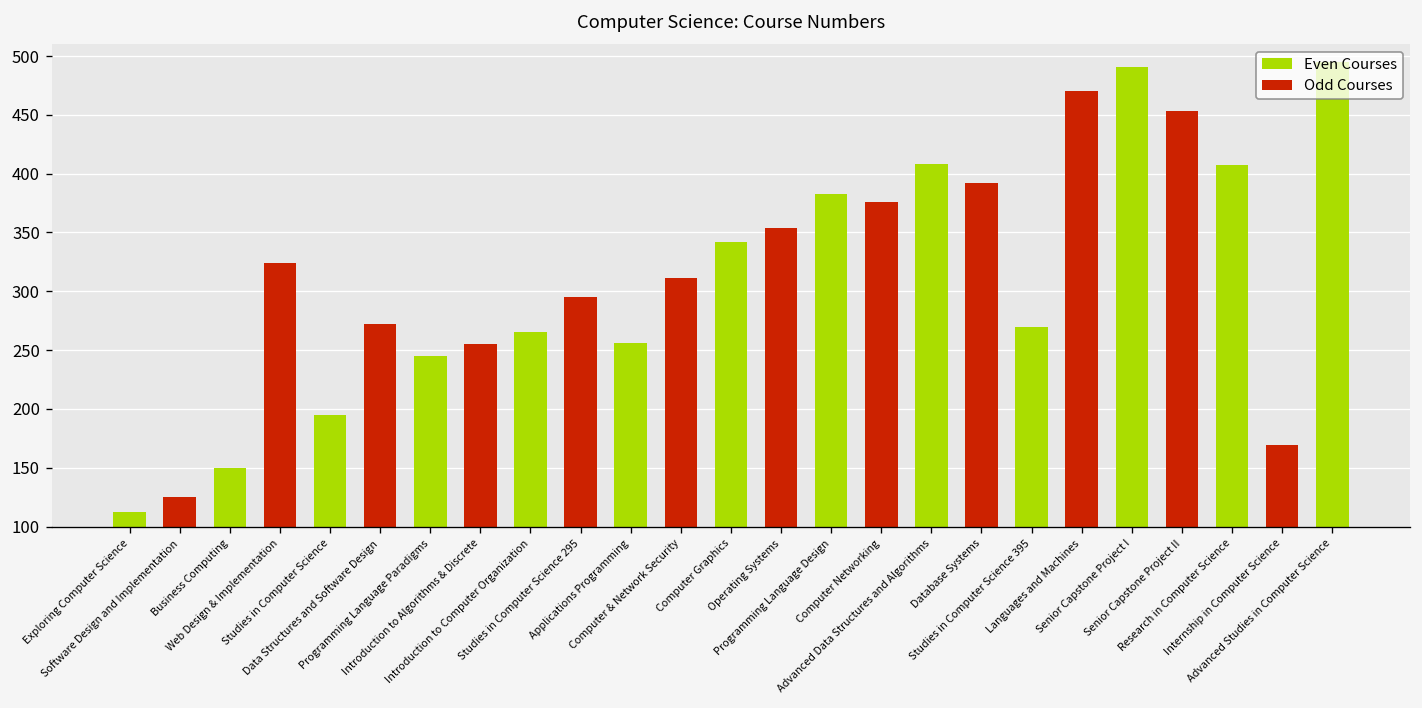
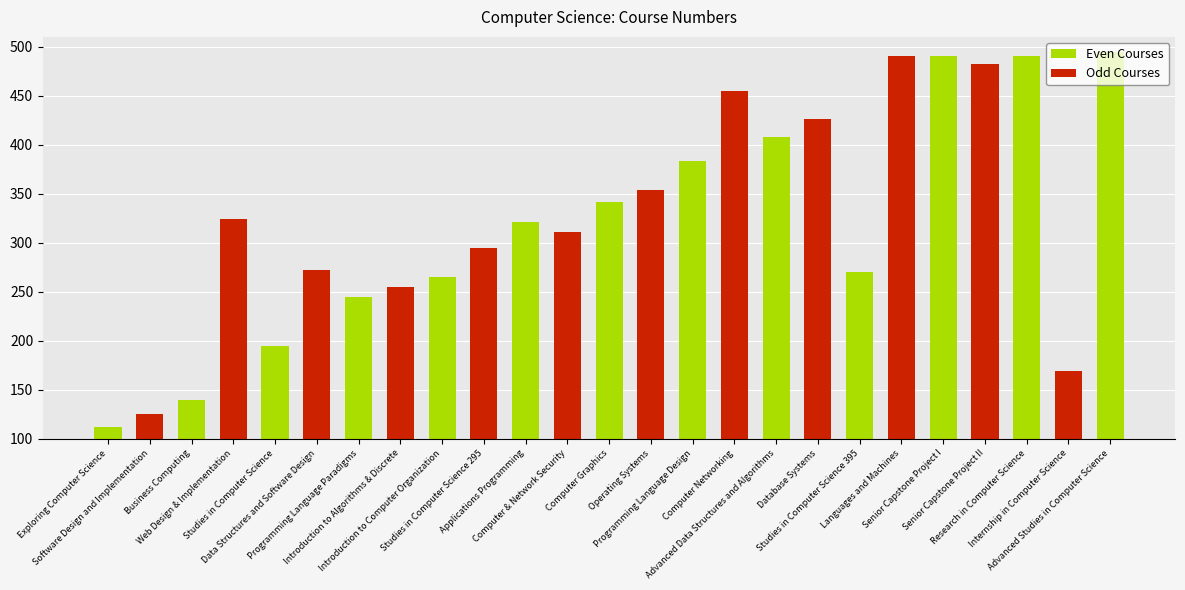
  {
    "Even Courses": {
      "Exploring Computer Science": 110,
-     "Business Computing": 150,
+     "Business Computing": 140,
      "Studies in Computer Science": 200,
      "Programming Language Paradigms": 250,
      "Introduction to Computer Organization": 270,
-     "Applications Programming": 260,
+     "Applications Programming": 320,
      "Computer Graphics": 340,
      "Programming Language Design": 380,
      "Advanced Data Structures and Algorithms": 410,
      "Studies in Computer Science 395": 270,
      "Senior Capstone Project I": 490,
-     "Research in Computer Science": 410
+     "Research in Computer Science": 490
    },
    "Odd Courses": {
      "Software Design and Implementation": 130,
      "Web Design & Implementation": 320,
      "Data Structures and Software Design": 270,
      "Introduction to Algorithms & Discrete": 260,
      "Studies in Computer Science 295": 300,
      "Computer & Network Security": 310,
      "Operating Systems": 350,
-     "Computer Networking": 380,
-     "Database Systems": 390,
-     "Languages and Machines": 470,
-     "Senior Capstone Project II": 450,
+     "Computer Networking": 460,
+     "Database Systems": 430,
+     "Languages and Machines": 490,
+     "Senior Capstone Project II": 480,
      "Internship in Computer Science": 170
    }
  }
